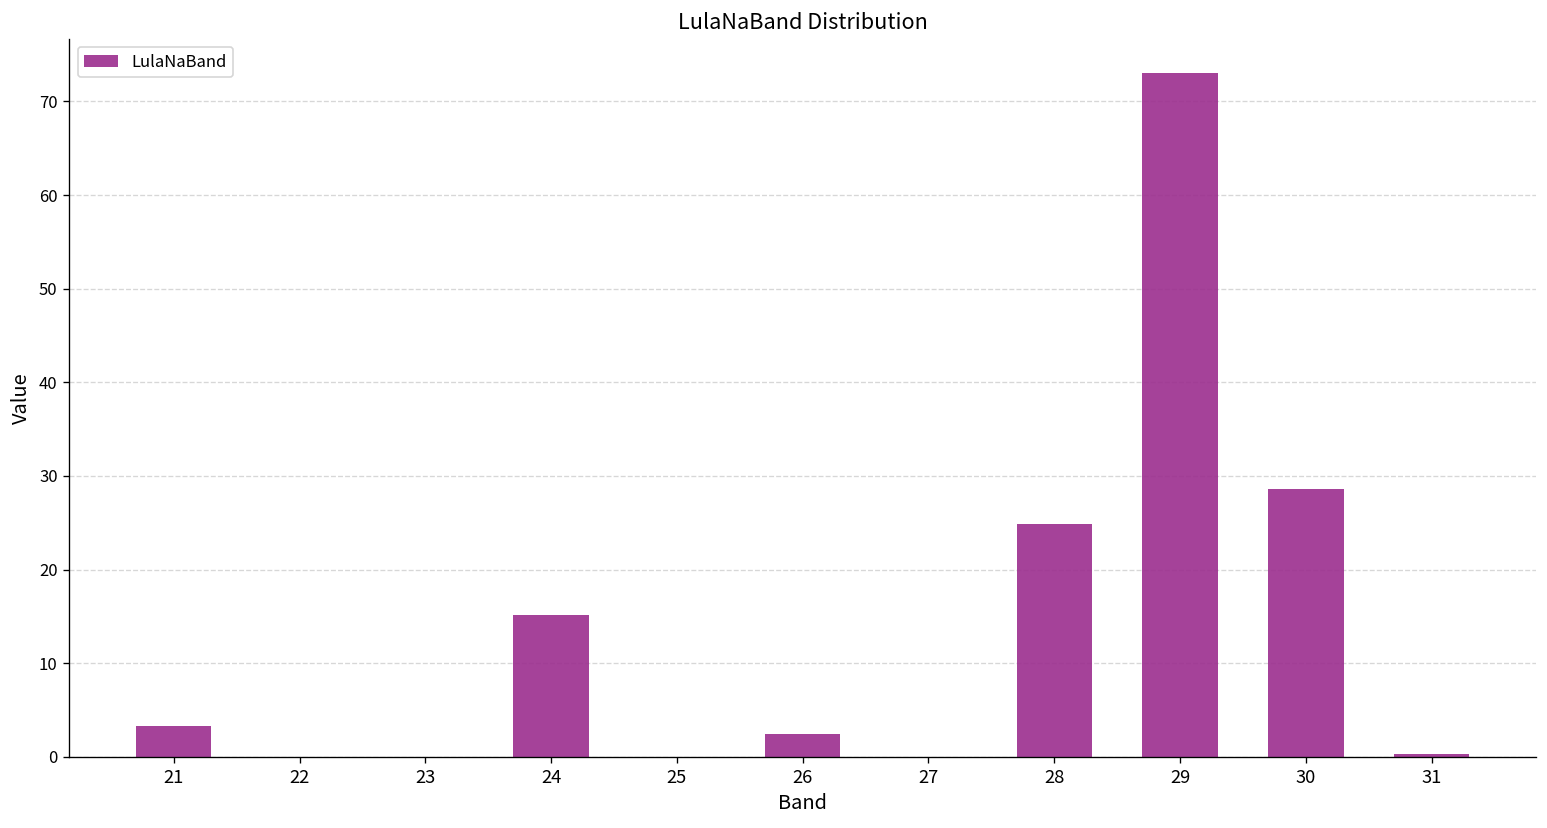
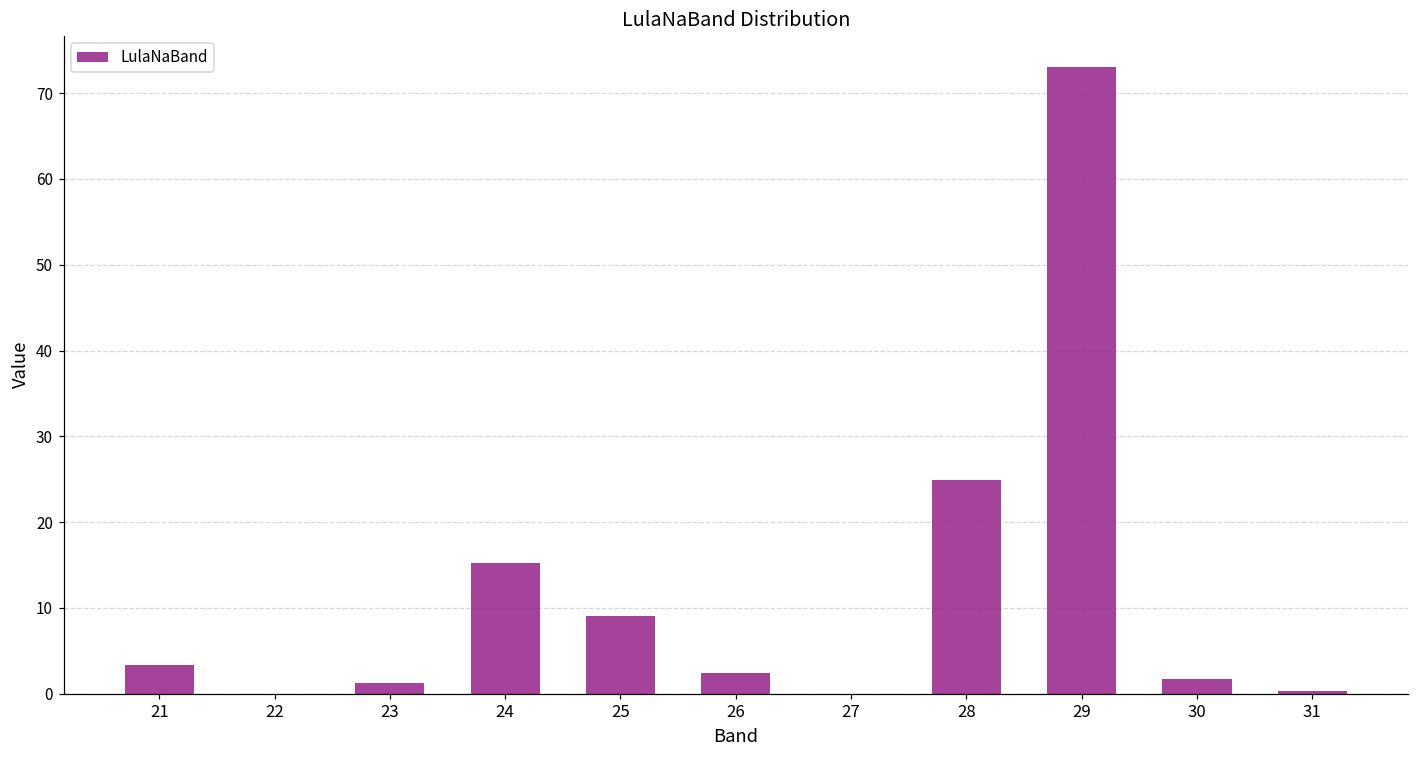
  {
    "21": 3,
    "22": 0,
-   "23": 0,
+   "23": 1,
    "24": 15,
-   "25": 0,
+   "25": 9,
    "26": 2,
    "27": 0,
    "28": 25,
    "29": 73,
-   "30": 29,
+   "30": 2,
    "31": 0
  }
